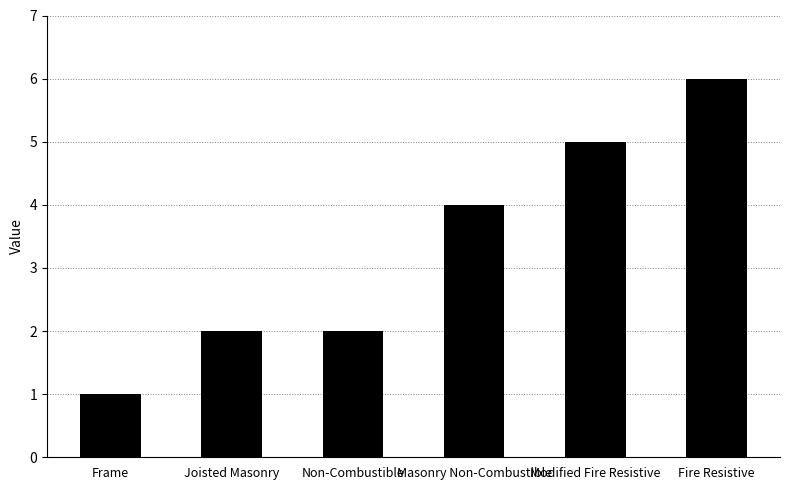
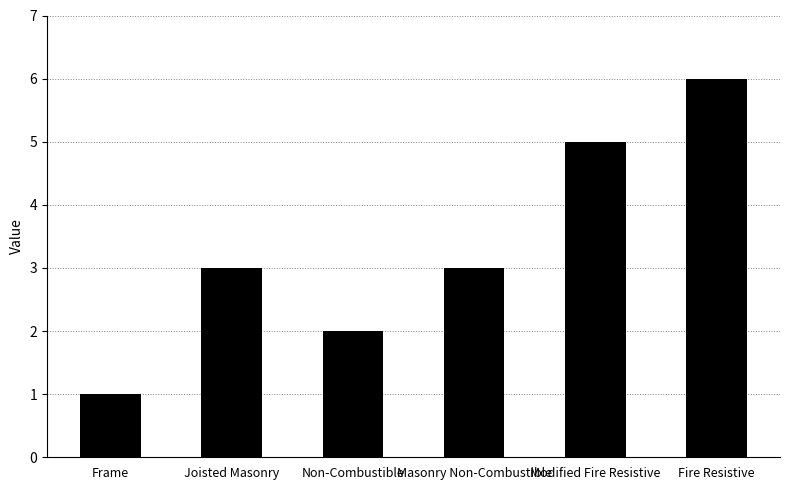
  {
    "Frame": 1,
-   "Joisted Masonry": 2,
+   "Joisted Masonry": 3,
    "Non-Combustible": 2,
-   "Masonry Non-Combustible": 4,
+   "Masonry Non-Combustible": 3,
    "Fire Resistive": 6
  }
